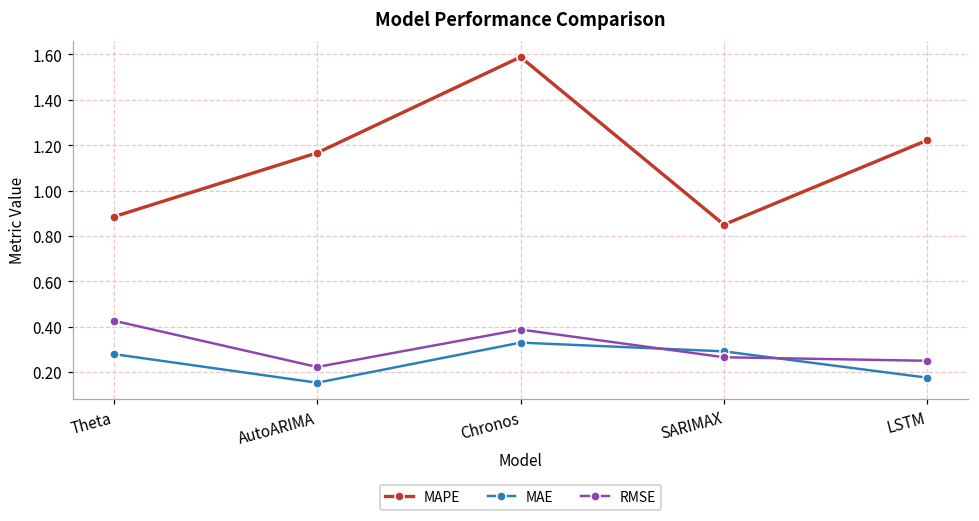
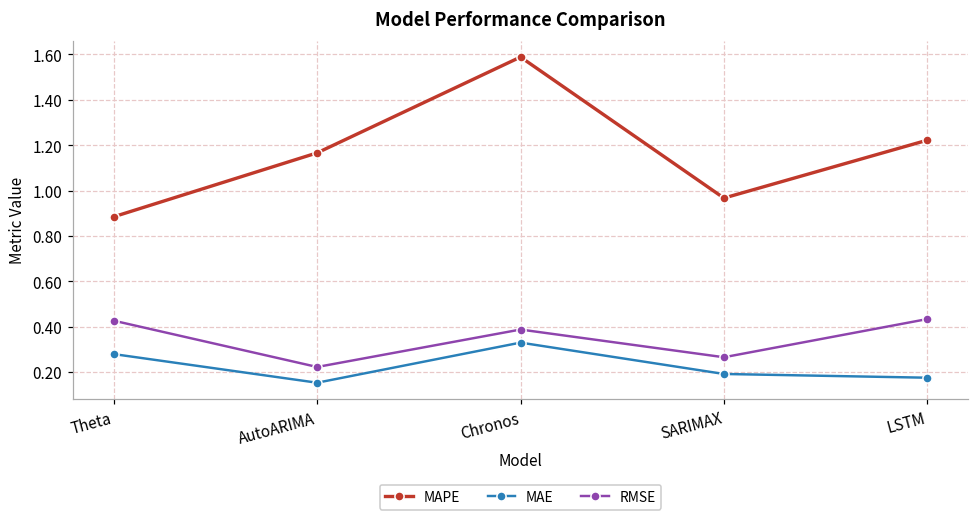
  {
    "MAPE": {
      "Theta": 0.88,
      "AutoARIMA": 1.17,
      "Chronos": 1.59,
-     "SARIMAX": 0.85,
+     "SARIMAX": 0.97,
      "LSTM": 1.22
    },
    "MAE": {
      "Theta": 0.28,
      "AutoARIMA": 0.15,
      "Chronos": 0.33,
-     "SARIMAX": 0.29,
+     "SARIMAX": 0.19,
      "LSTM": 0.17
    },
    "RMSE": {
      "Theta": 0.43,
      "AutoARIMA": 0.22,
      "Chronos": 0.39,
      "SARIMAX": 0.27,
-     "LSTM": 0.25
+     "LSTM": 0.43
    }
  }
